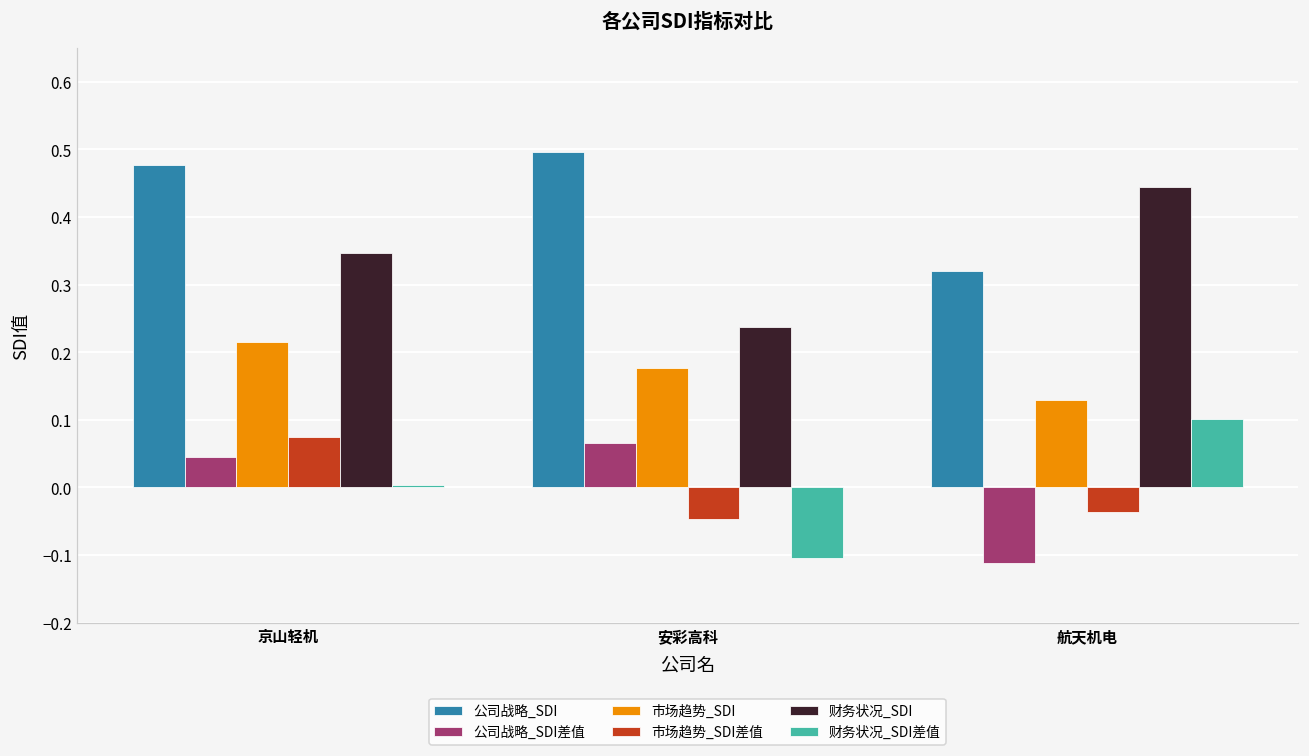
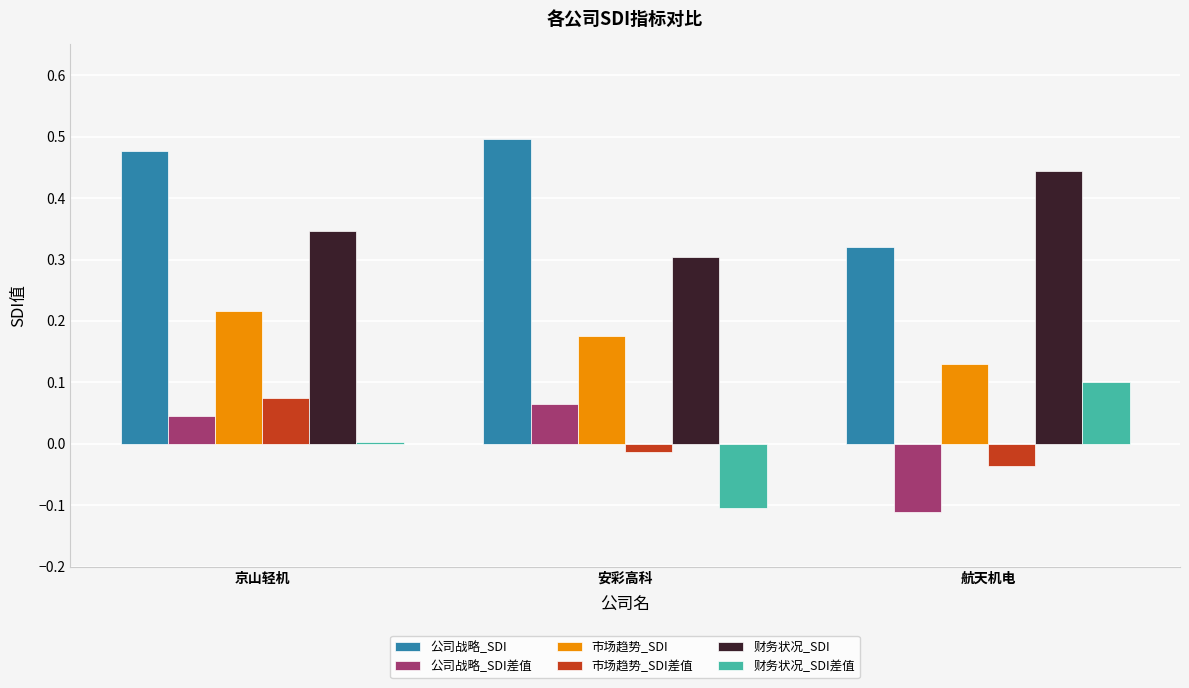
  {
    "公司战略_SDI差值": {
      "京山轻机": 0.05,
      "安彩高科": 0.07,
      "航天机电": -0.11
    },
    "市场趋势_SDI": {
      "京山轻机": 0.22,
      "安彩高科": 0.18,
      "航天机电": 0.13
    },
    "市场趋势_SDI差值": {
      "京山轻机": 0.07,
-     "安彩高科": -0.05,
+     "安彩高科": -0.01,
      "航天机电": -0.04
    },
    "财务状况_SDI": {
      "京山轻机": 0.35,
-     "安彩高科": 0.24,
+     "安彩高科": 0.30,
      "航天机电": 0.44
    }
  }
